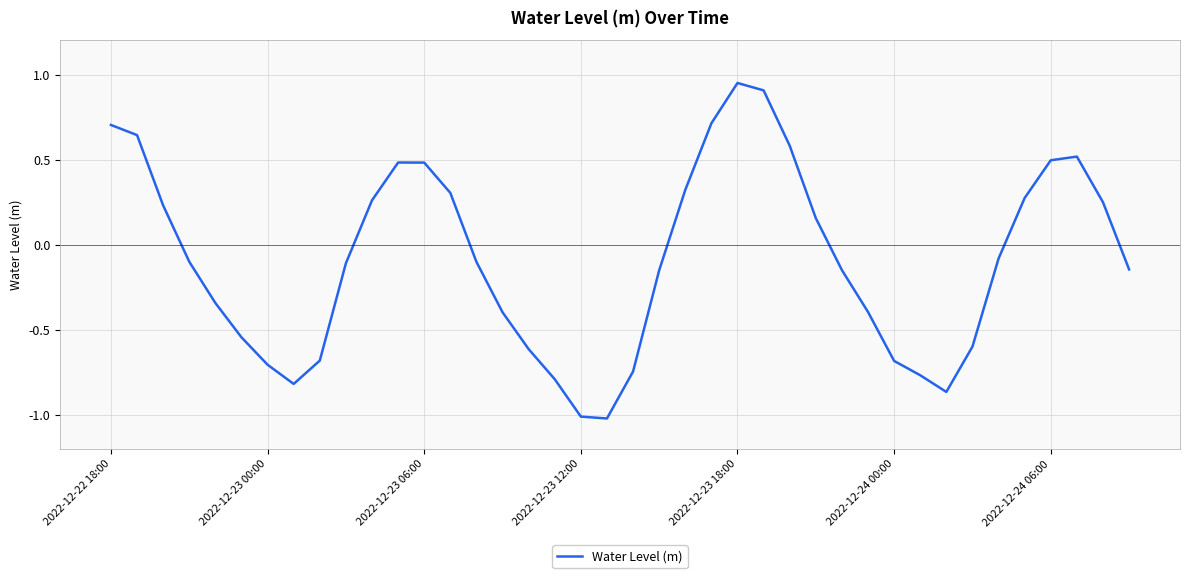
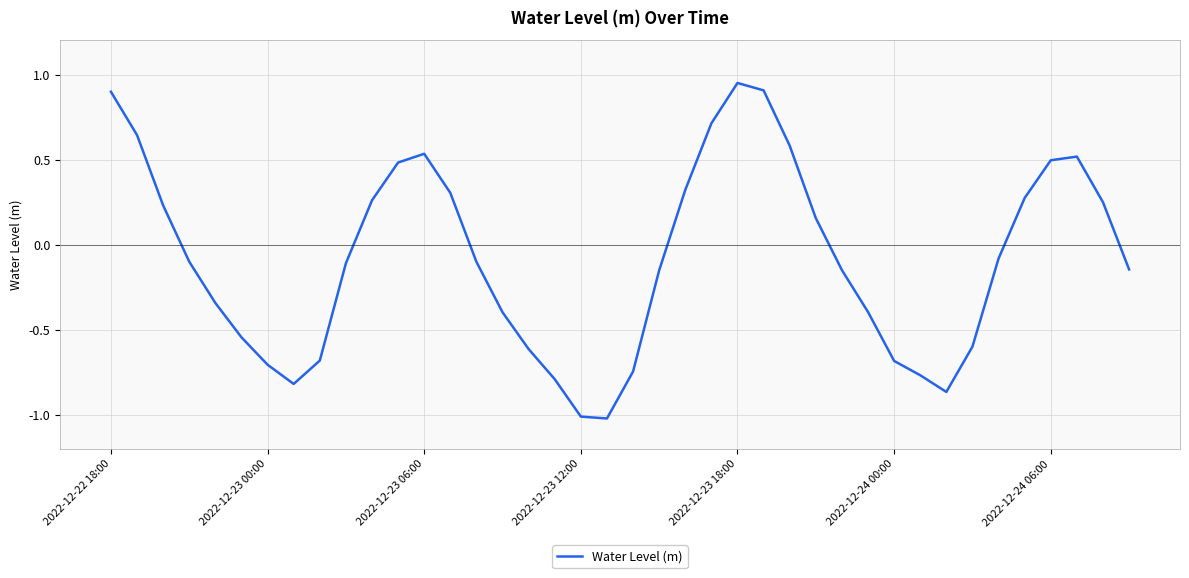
  {
-   "2022-12-22 18:00": 0.70,
+   "2022-12-22 18:00": 0.90,
    "2022-12-23 00:00": -0.71,
-   "2022-12-23 06:00": 0.48,
+   "2022-12-23 06:00": 0.53,
    "2022-12-23 12:00": -1.01,
    "2022-12-23 18:00": 0.95,
    "2022-12-24 00:00": -0.68,
    "2022-12-24 06:00": 0.50
  }
